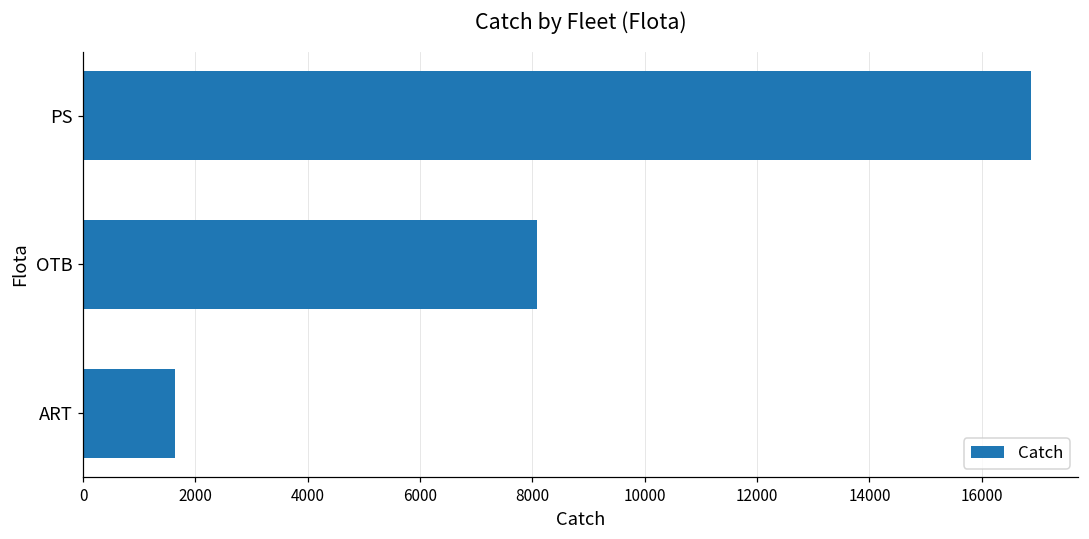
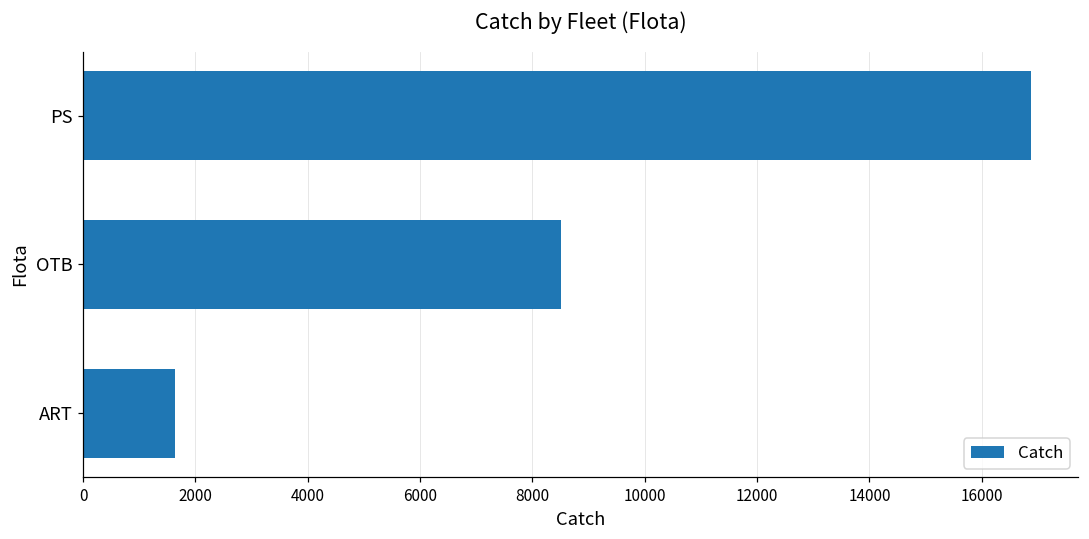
  {
    "PS": 16900,
-   "OTB": 8100,
+   "OTB": 8500,
    "ART": 1600
  }
